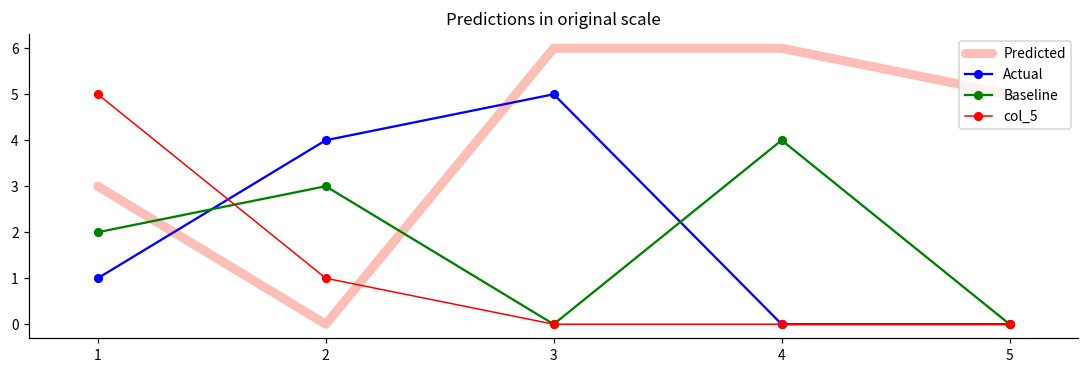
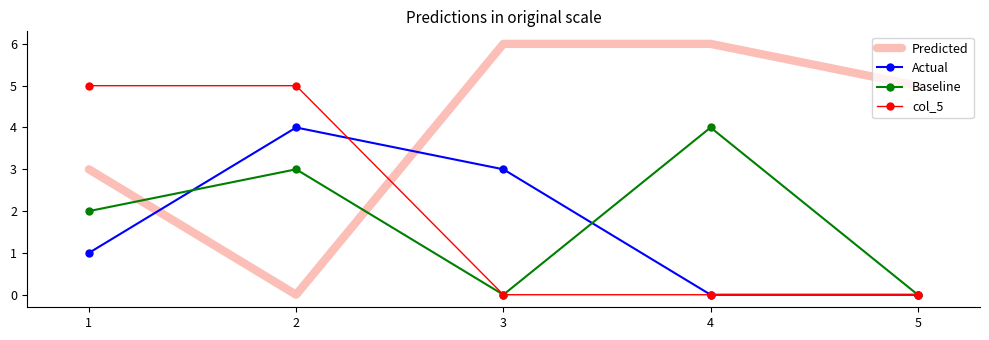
  {
    "Predicted": {
      "1": 3,
      "2": 0,
      "3": 6,
      "4": 6
    },
    "Actual": {
      "1": 1,
      "2": 4,
-     "3": 5
+     "3": 3
    },
    "Baseline": {
      "1": 2,
      "2": 3,
      "4": 4
    },
    "col_5": {
      "1": 5,
-     "2": 1
+     "2": 5
    }
  }
